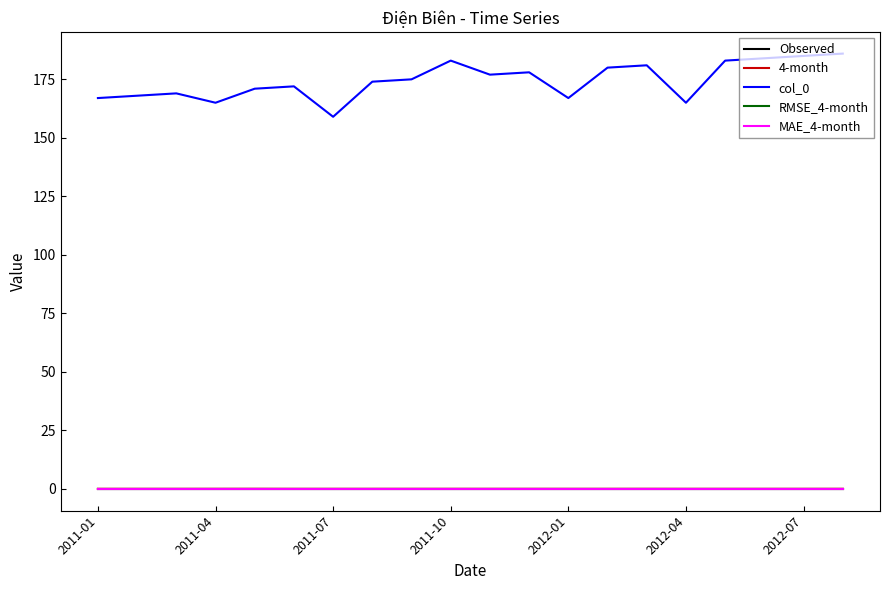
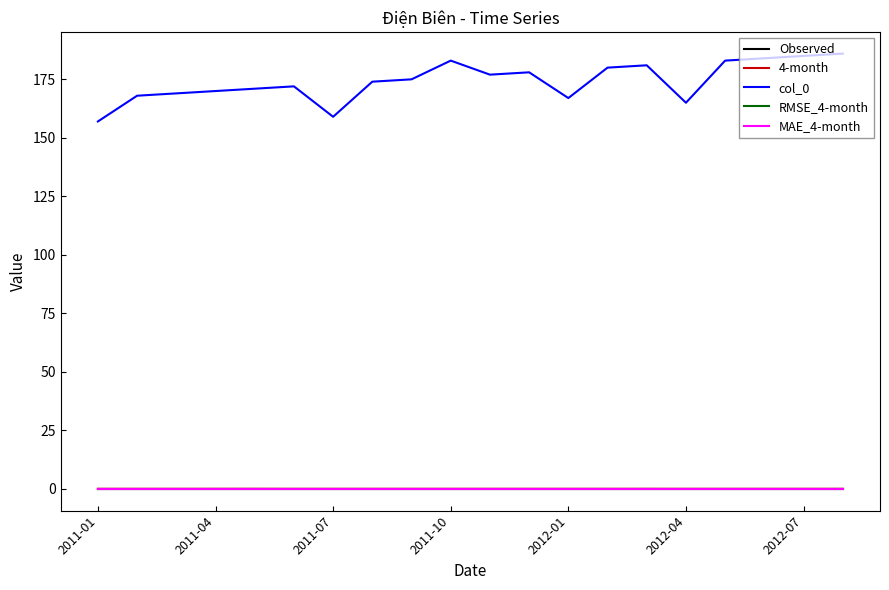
  {
    "MAE_4-month": {
      "2011-01": 0,
      "2011-04": 0,
      "2011-07": 0,
      "2011-10": 0,
      "2012-01": 0,
      "2012-04": 0,
      "2012-07": 0
    },
    "col_0": {
-     "2011-01": 167,
-     "2011-04": 165,
+     "2011-01": 157,
+     "2011-04": 170,
      "2011-07": 159,
      "2011-10": 183,
      "2012-01": 167,
      "2012-04": 165
    }
  }
